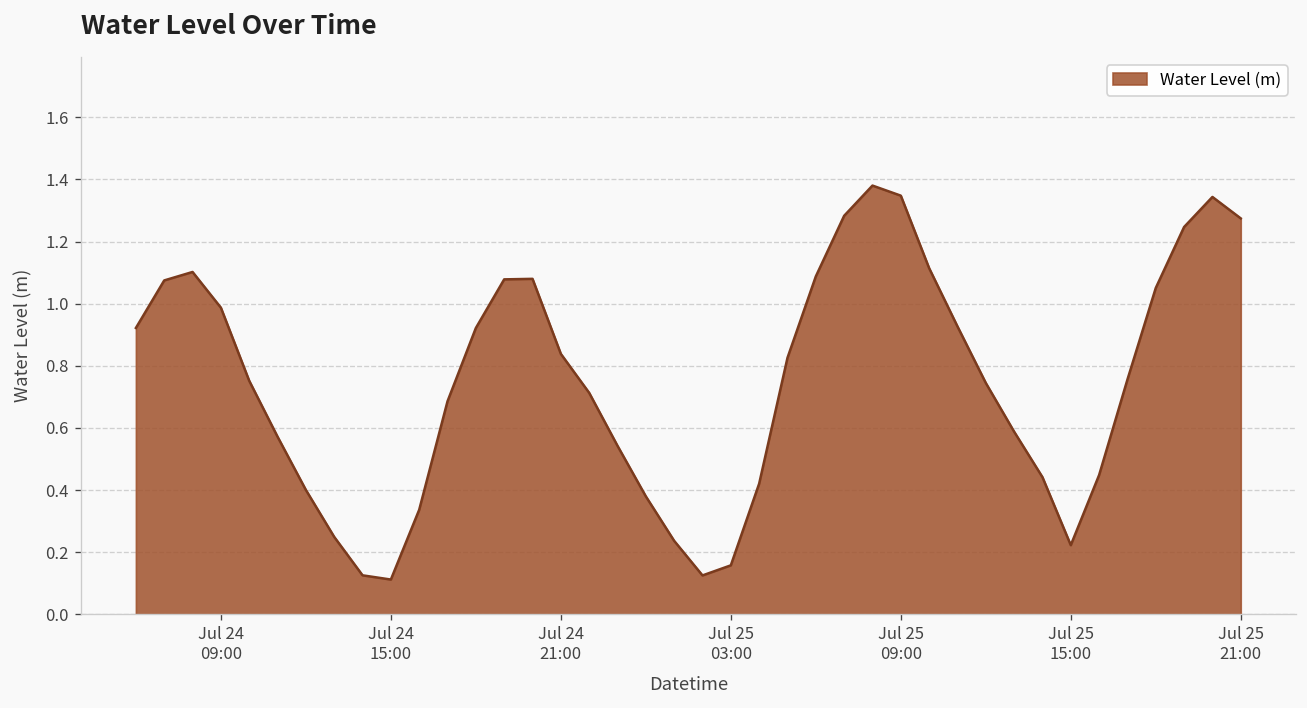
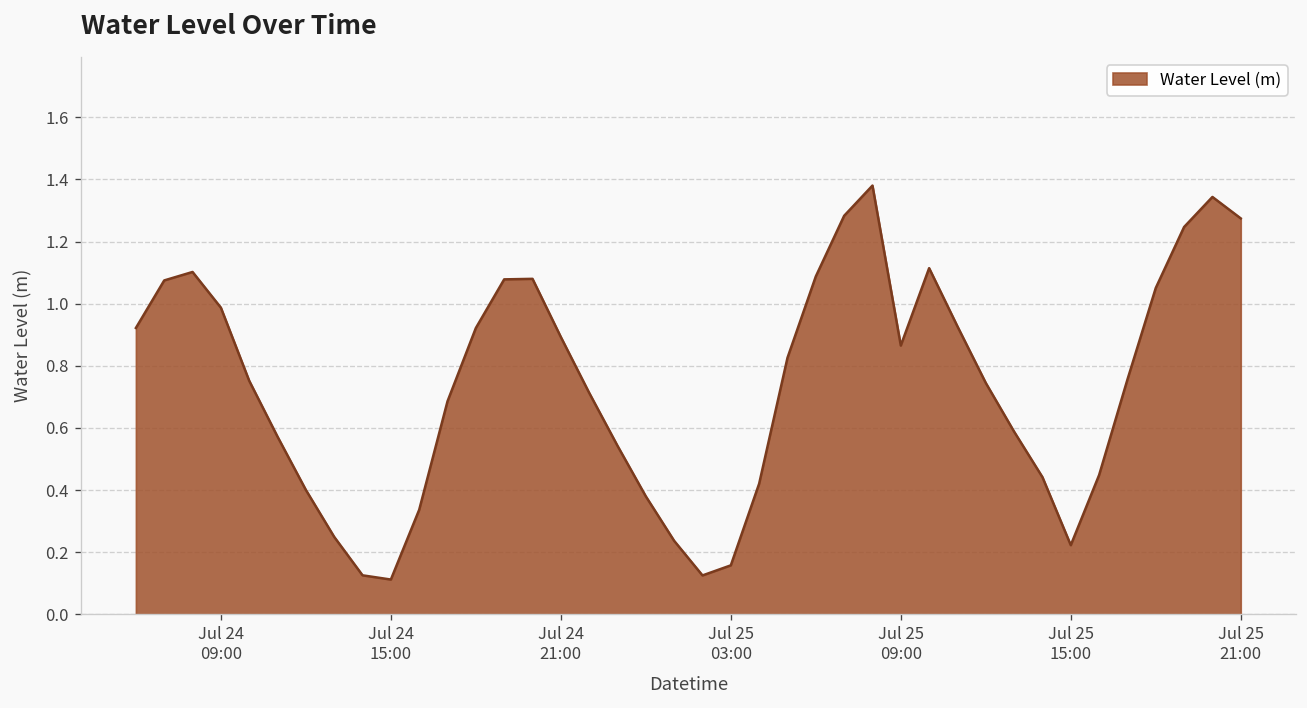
  {
    "Jul 24 09:00": 0.99,
    "Jul 24 15:00": 0.11,
-   "Jul 24 21:00": 0.84,
+   "Jul 24 21:00": 0.89,
    "Jul 25 03:00": 0.16,
-   "Jul 25 09:00": 1.35,
+   "Jul 25 09:00": 0.87,
    "Jul 25 15:00": 0.22,
    "Jul 25 21:00": 1.27
  }
